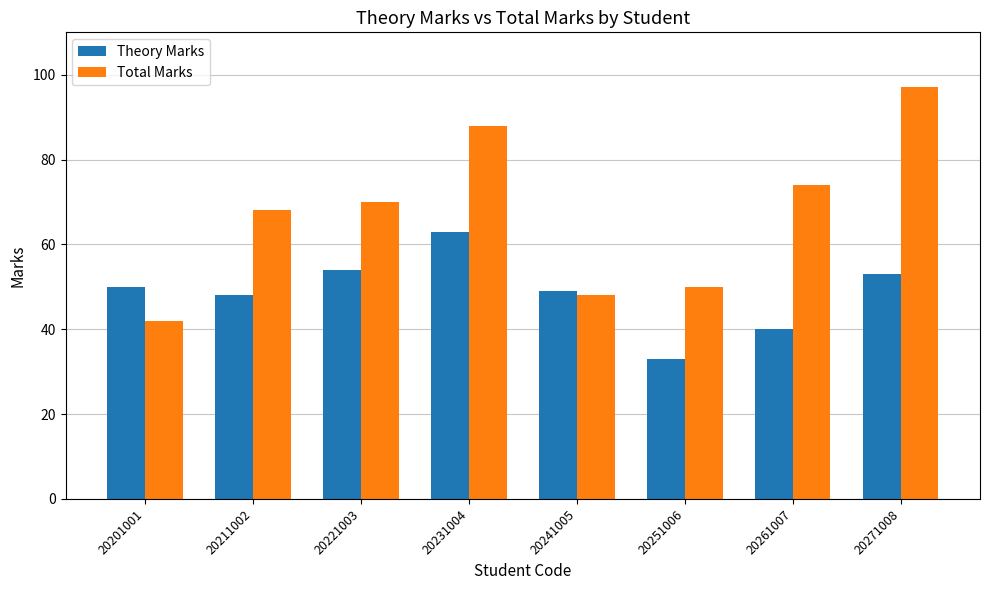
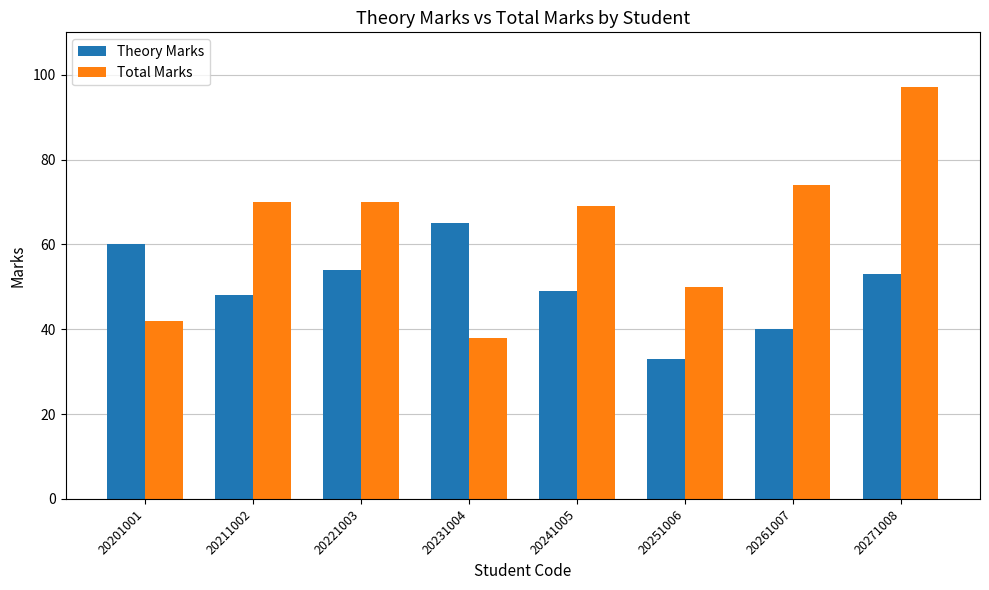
  {
    "Theory Marks": {
-     "20201001": 50,
+     "20201001": 60,
      "20211002": 48,
      "20221003": 54,
-     "20231004": 63,
+     "20231004": 65,
      "20241005": 49,
      "20251006": 33,
      "20261007": 40,
      "20271008": 53
    },
    "Total Marks": {
      "20201001": 42,
-     "20211002": 68,
+     "20211002": 70,
      "20221003": 70,
-     "20231004": 88,
-     "20241005": 48,
+     "20231004": 38,
+     "20241005": 69,
      "20251006": 50,
      "20261007": 74,
      "20271008": 97
    }
  }
